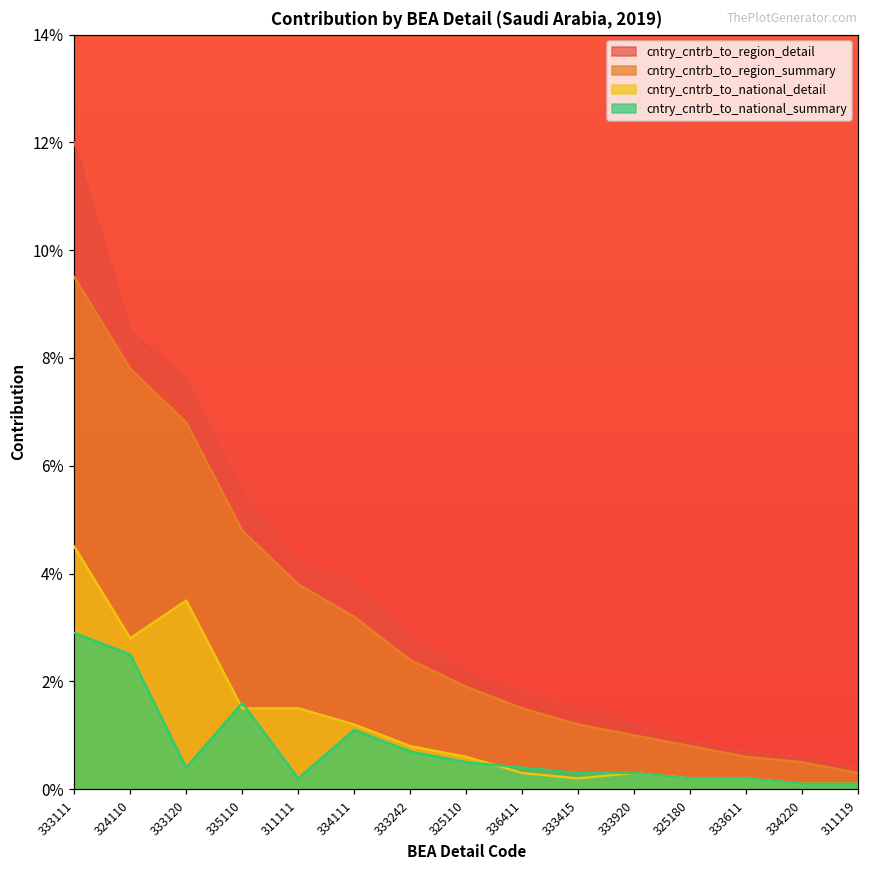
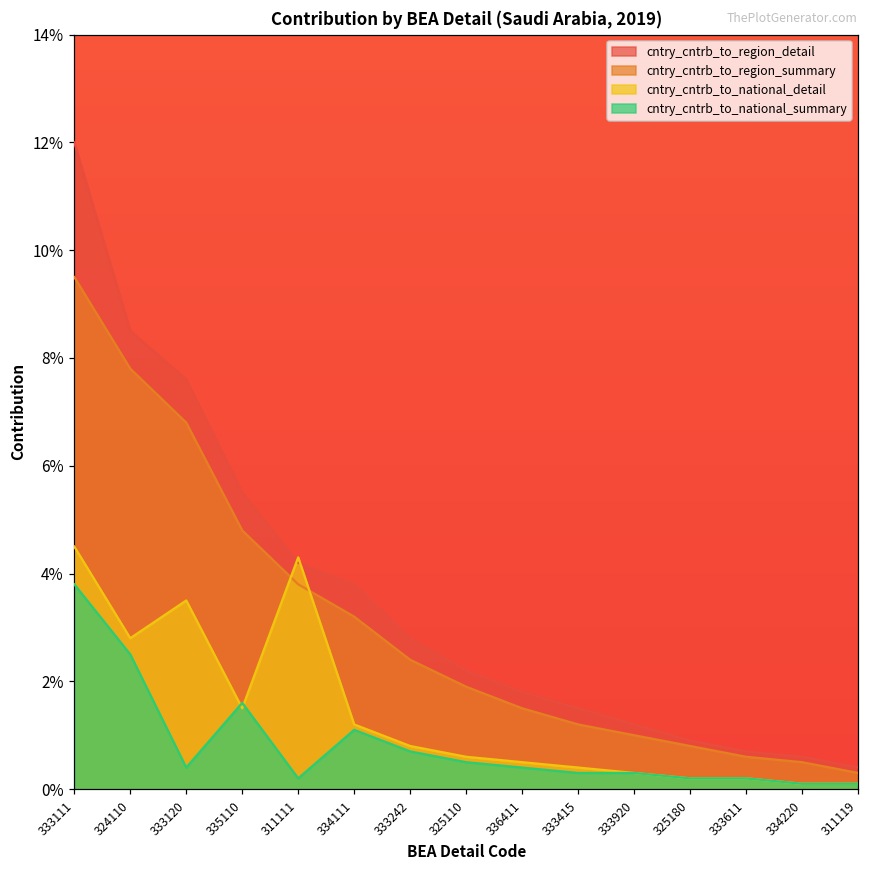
  {
    "cntry_cntrb_to_national_detail": {
      "333111": "4.5%",
      "324110": "2.8%",
      "333120": "3.5%",
      "335110": "1.5%",
-     "311111": "1.5%",
+     "311111": "4.3%",
      "334111": "1.2%",
      "333242": "0.8%",
      "325110": "0.6%",
-     "336411": "0.3%",
-     "333415": "0.2%"
+     "336411": "0.5%",
+     "333415": "0.4%"
    },
    "cntry_cntrb_to_national_summary": {
-     "333111": "2.9%",
+     "333111": "3.8%",
      "324110": "2.5%",
      "333120": "0.4%",
      "335110": "1.6%",
      "311111": "0.2%",
      "334111": "1.1%",
      "333242": "0.7%",
      "325110": "0.5%",
      "336411": "0.4%",
      "333415": "0.3%"
    }
  }
